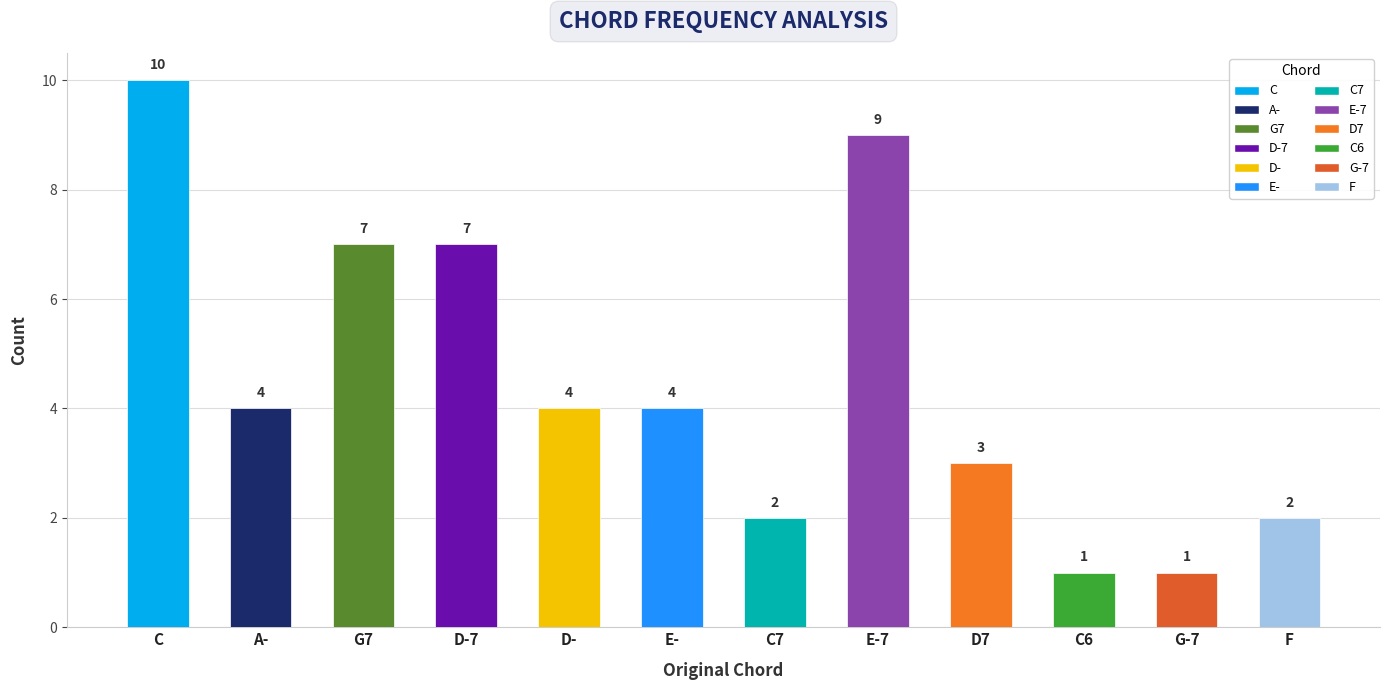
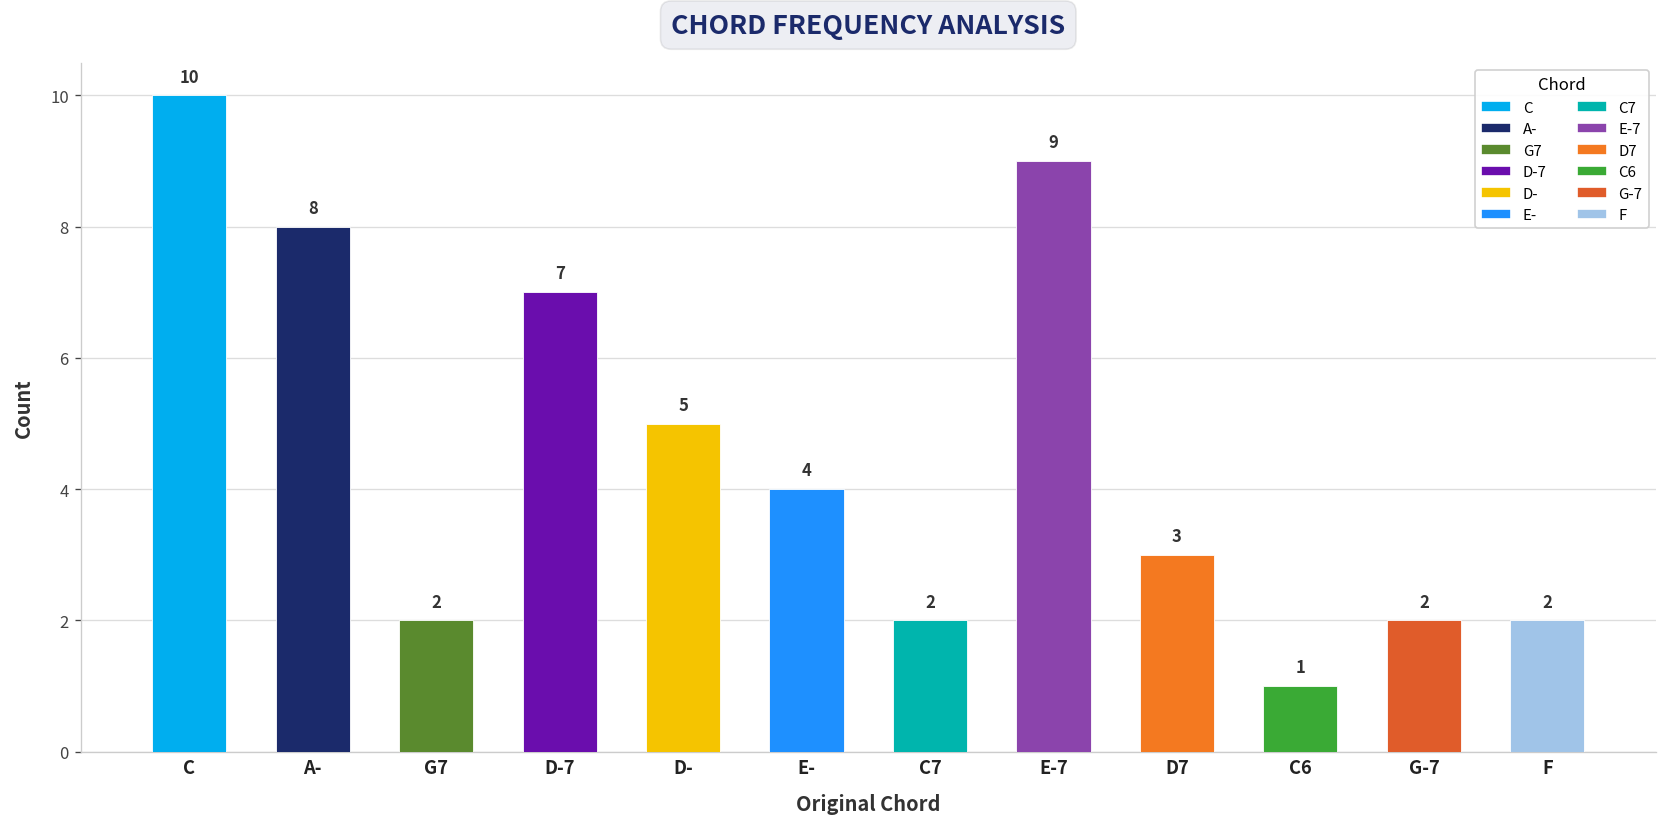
  {
    "C": 10,
-   "A-": 4,
-   "G7": 7,
+   "A-": 8,
+   "G7": 2,
    "D-7": 7,
-   "D-": 4,
+   "D-": 5,
    "E-": 4,
    "C7": 2,
    "E-7": 9,
    "D7": 3,
    "C6": 1,
-   "G-7": 1,
+   "G-7": 2,
    "F": 2
  }
